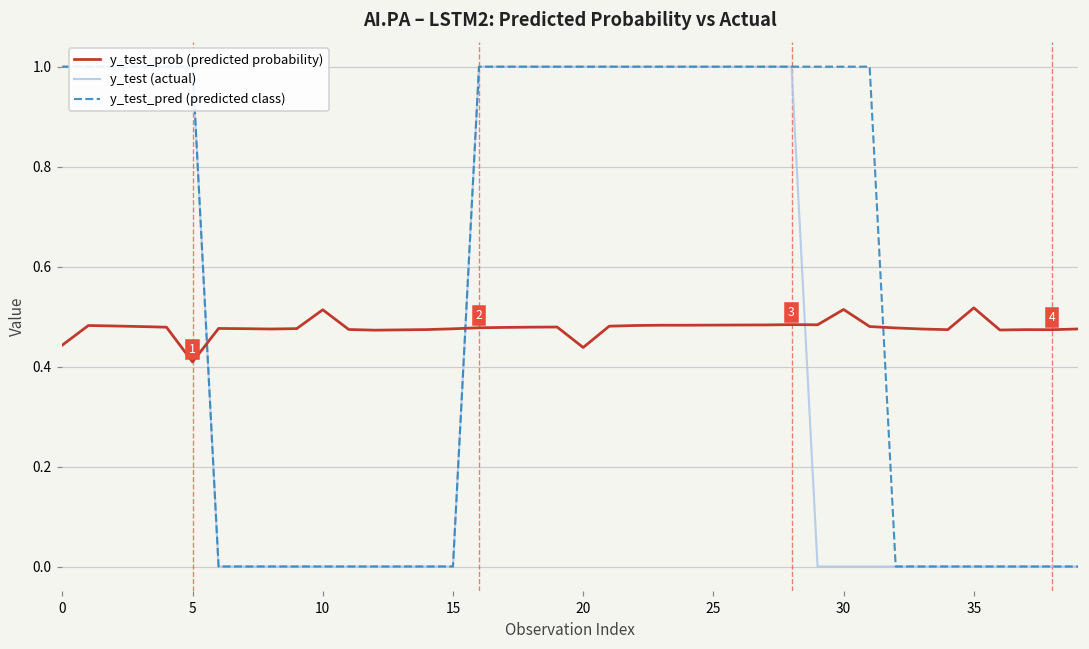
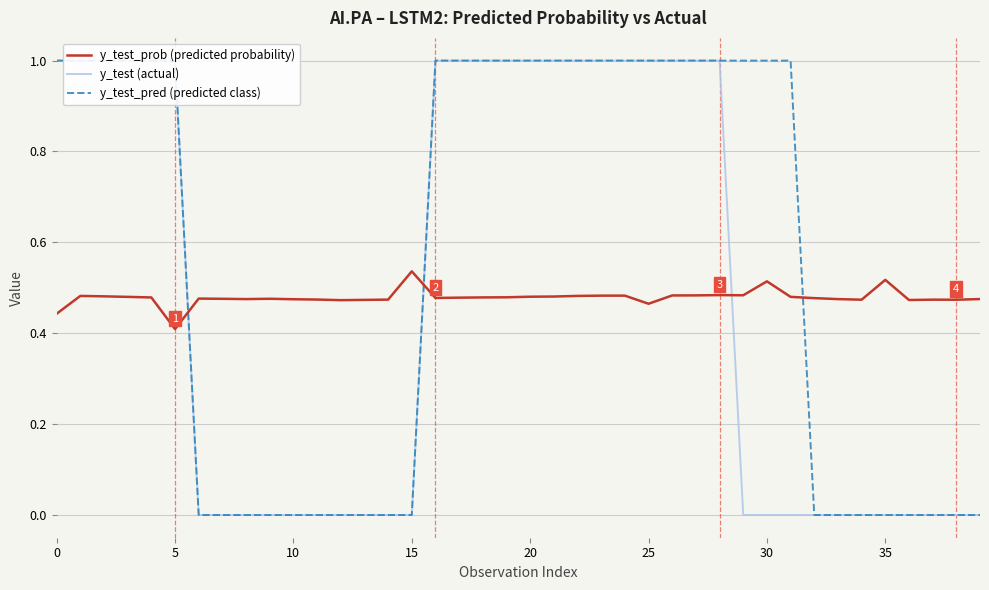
  {
    "y_test_prob (predicted probability)": {
      "0": 0.44,
-     "10": 0.51,
-     "15": 0.48,
-     "20": 0.44,
-     "25": 0.48,
+     "10": 0.47,
+     "15": 0.54,
+     "20": 0.48,
+     "25": 0.46,
      "30": 0.51,
      "35": 0.52
    },
    "y_test (actual)": {
      "30": 0.00
    },
    "y_test_pred (predicted class)": {
      "30": 1.00
    }
  }
